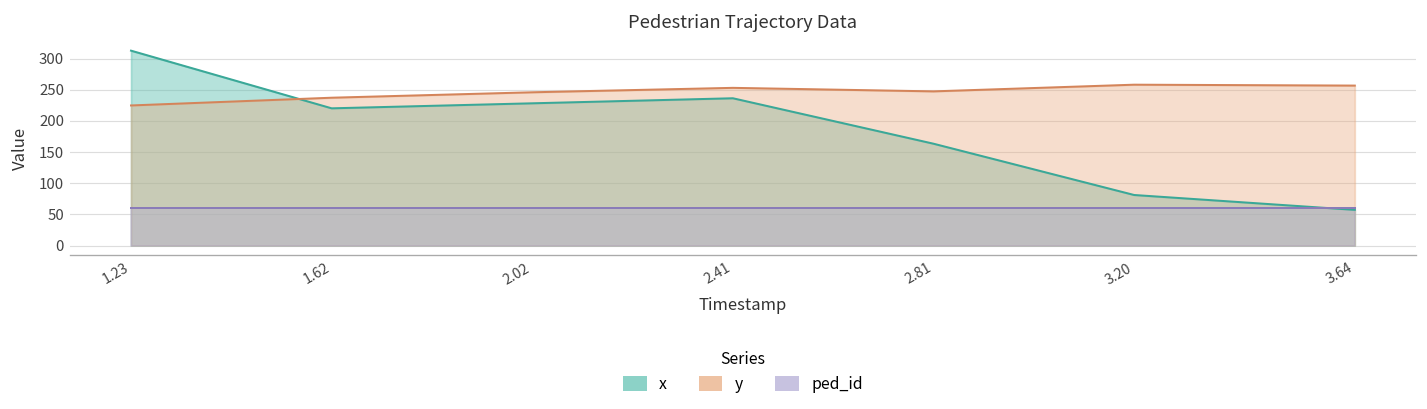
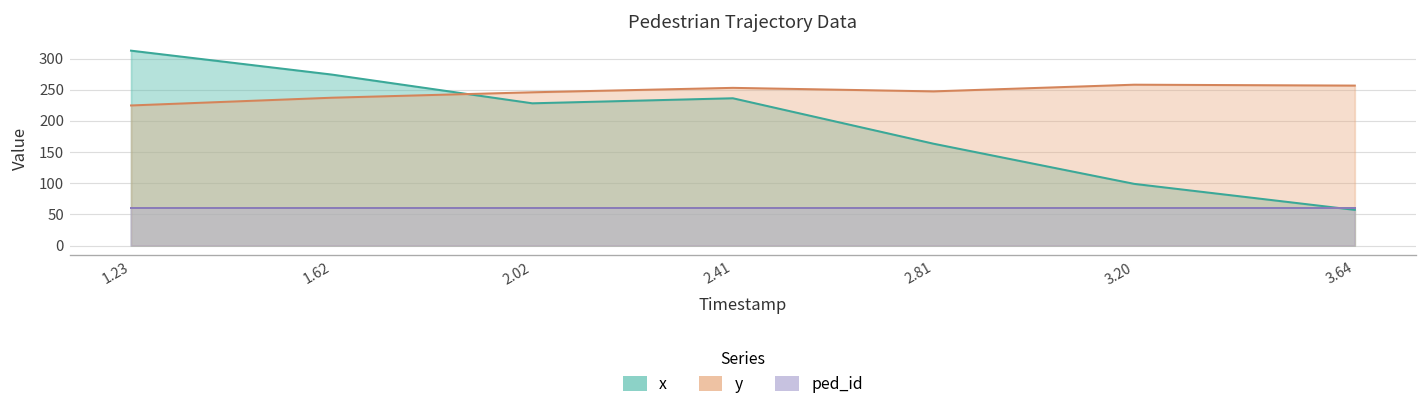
  {
    "x": {
      "1.23": 310,
-     "1.62": 220,
+     "1.62": 270,
      "2.02": 230,
      "2.41": 240,
      "2.81": 160,
-     "3.20": 80
+     "3.20": 100
    }
  }
